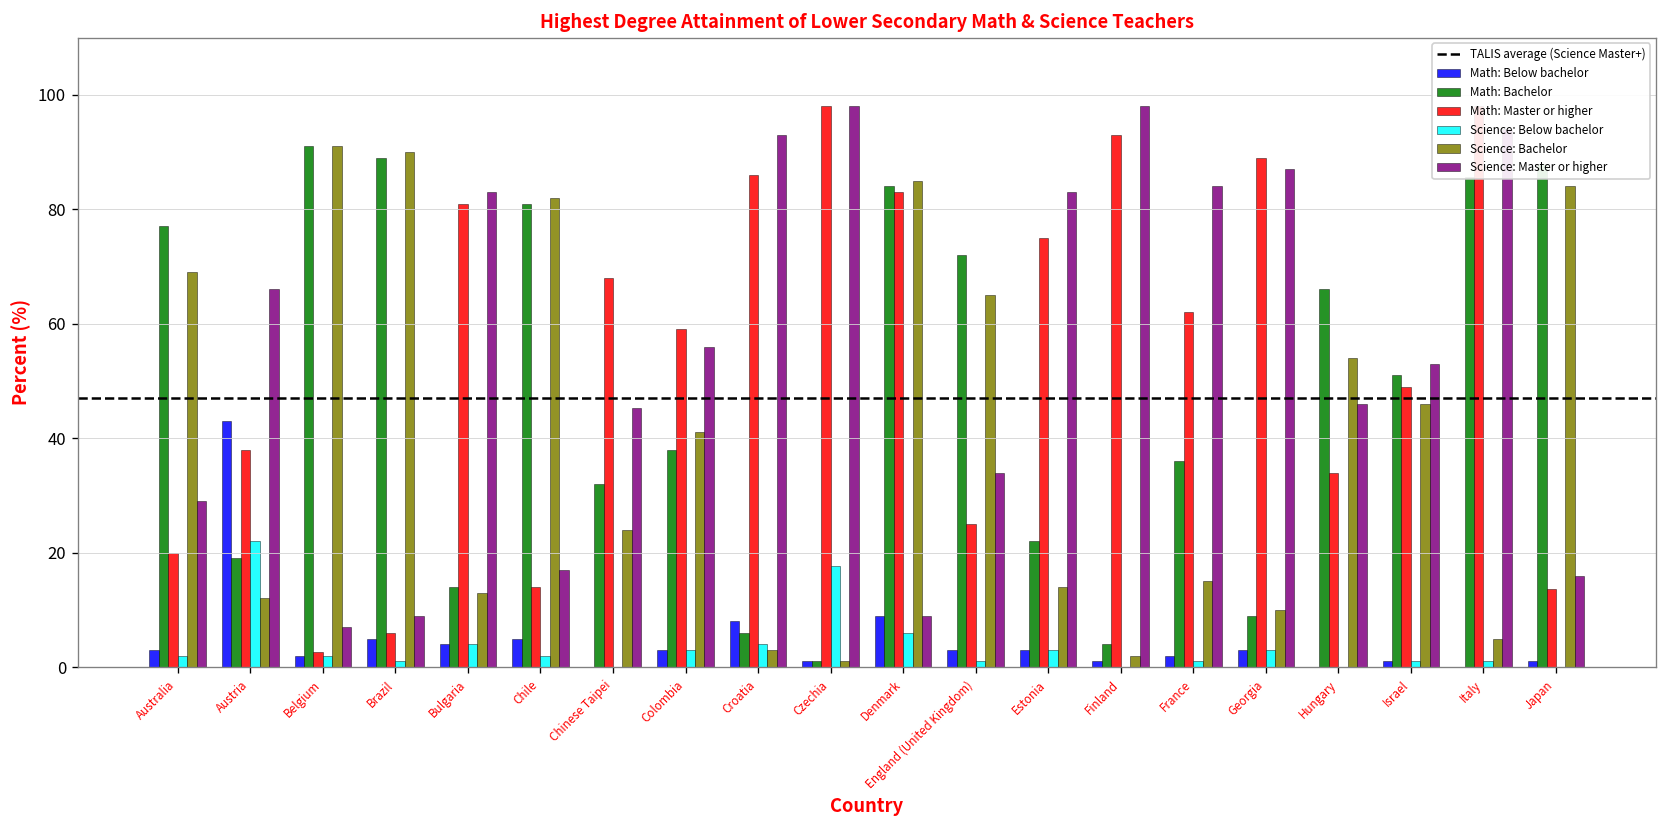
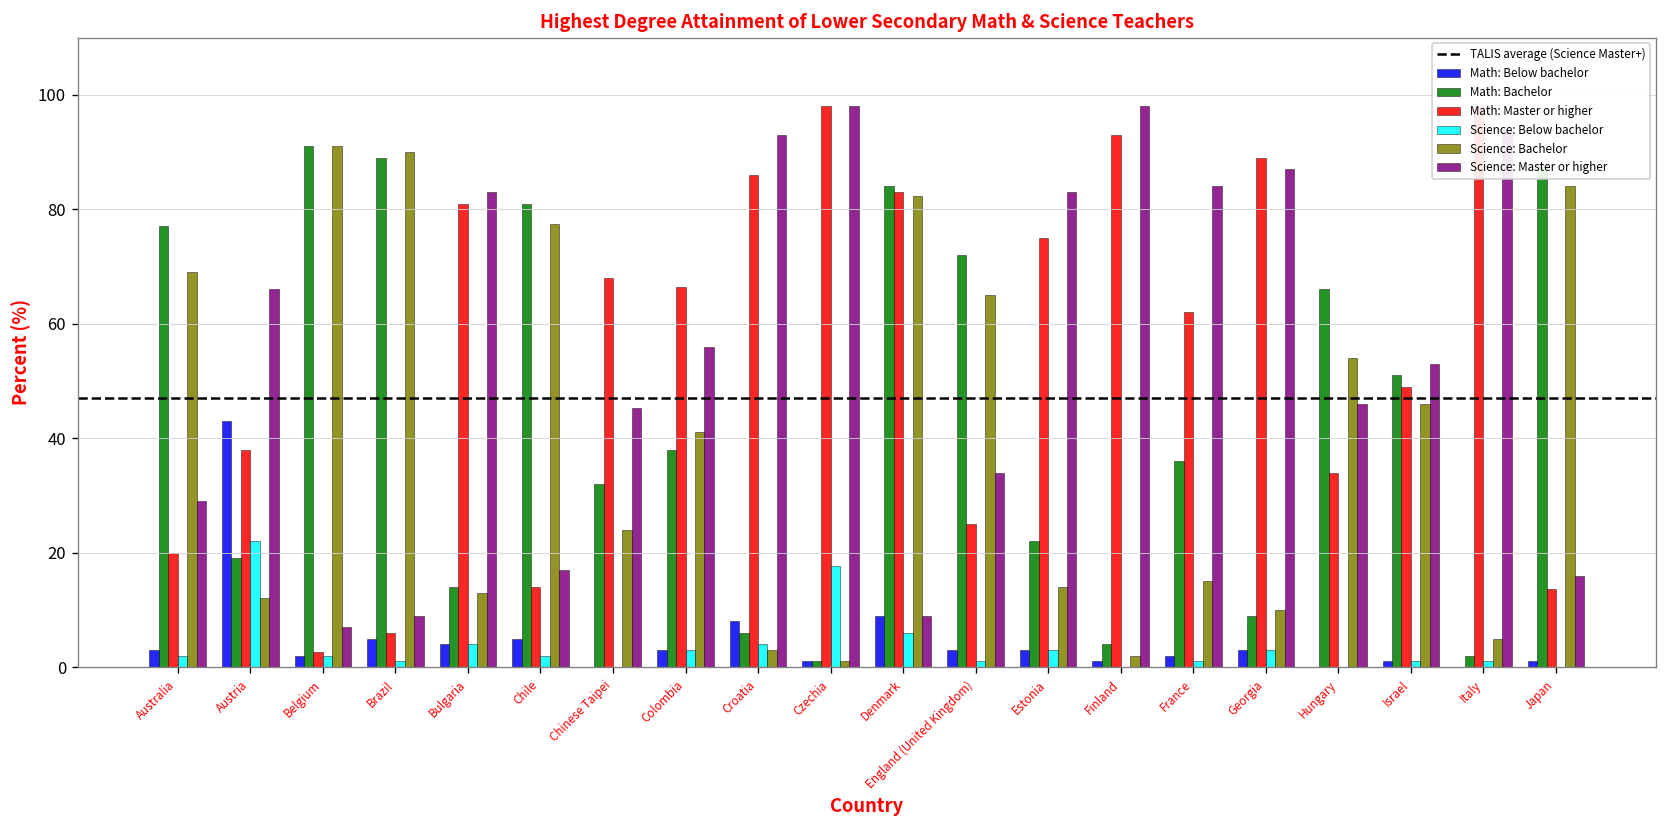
  {
    "Math: Below bachelor": {
      "Australia": 3,
      "Austria": 43,
      "Belgium": 2,
      "Brazil": 5,
      "Bulgaria": 4,
      "Chile": 5,
      "Chinese Taipei": 0,
      "Colombia": 3,
      "Croatia": 8,
      "Czechia": 1,
      "Denmark": 9,
      "England (United Kingdom)": 3,
      "Estonia": 3,
      "Finland": 1,
      "France": 2,
      "Georgia": 3,
      "Hungary": 0,
      "Israel": 1,
      "Italy": 0,
      "Japan": 1
    },
    "Math: Bachelor": {
      "Australia": 77,
      "Austria": 19,
      "Belgium": 91,
      "Brazil": 89,
      "Bulgaria": 14,
      "Chile": 81,
      "Chinese Taipei": 32,
      "Colombia": 38,
      "Croatia": 6,
      "Czechia": 1,
      "Denmark": 84,
      "England (United Kingdom)": 72,
      "Estonia": 22,
      "Finland": 4,
      "France": 36,
      "Georgia": 9,
      "Hungary": 66,
      "Israel": 51,
-     "Italy": 86
+     "Italy": 2
    },
    "Math: Master or higher": {
      "Australia": 20,
      "Austria": 38,
      "Belgium": 3,
      "Brazil": 6,
      "Bulgaria": 81,
      "Chile": 14,
      "Chinese Taipei": 68,
-     "Colombia": 59,
+     "Colombia": 67,
      "Croatia": 86,
      "Czechia": 98,
      "Denmark": 83,
      "England (United Kingdom)": 25,
      "Estonia": 75,
      "Finland": 93,
      "France": 62,
      "Georgia": 89,
      "Hungary": 34,
      "Israel": 49,
      "Japan": 14
    },
    "Science: Below bachelor": {
      "Australia": 2,
      "Austria": 22,
      "Belgium": 2,
      "Brazil": 1,
      "Bulgaria": 4,
      "Chile": 2,
      "Chinese Taipei": 0,
      "Colombia": 3,
      "Croatia": 4,
      "Czechia": 18,
      "Denmark": 6,
      "England (United Kingdom)": 1,
      "Estonia": 3,
      "Finland": 0,
      "France": 1,
      "Georgia": 3,
      "Hungary": 0,
      "Israel": 1,
      "Italy": 1,
      "Japan": 0
    },
    "Science: Bachelor": {
      "Australia": 69,
      "Austria": 12,
      "Belgium": 91,
      "Brazil": 90,
      "Bulgaria": 13,
-     "Chile": 82,
+     "Chile": 77,
      "Chinese Taipei": 24,
      "Colombia": 41,
      "Croatia": 3,
      "Czechia": 1,
-     "Denmark": 85,
+     "Denmark": 82,
      "England (United Kingdom)": 65,
      "Estonia": 14,
      "Finland": 2,
      "France": 15,
      "Georgia": 10,
      "Hungary": 54,
      "Israel": 46,
      "Italy": 5,
      "Japan": 84
    },
    "Science: Master or higher": {
      "Australia": 29,
      "Austria": 66,
      "Belgium": 7,
      "Brazil": 9,
      "Bulgaria": 83,
      "Chile": 17,
      "Chinese Taipei": 45,
      "Colombia": 56,
      "Croatia": 93,
      "Czechia": 98,
      "Denmark": 9,
      "England (United Kingdom)": 34,
      "Estonia": 83,
      "Finland": 98,
      "France": 84,
      "Georgia": 87,
      "Hungary": 46,
      "Israel": 53,
      "Japan": 16
    }
  }
